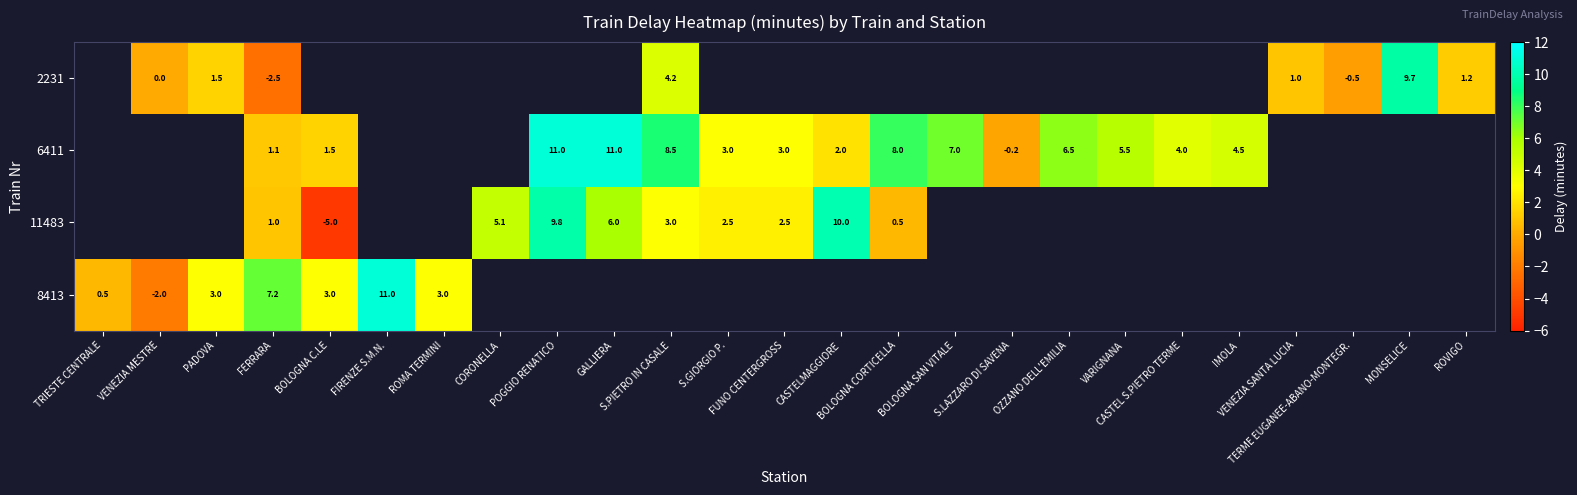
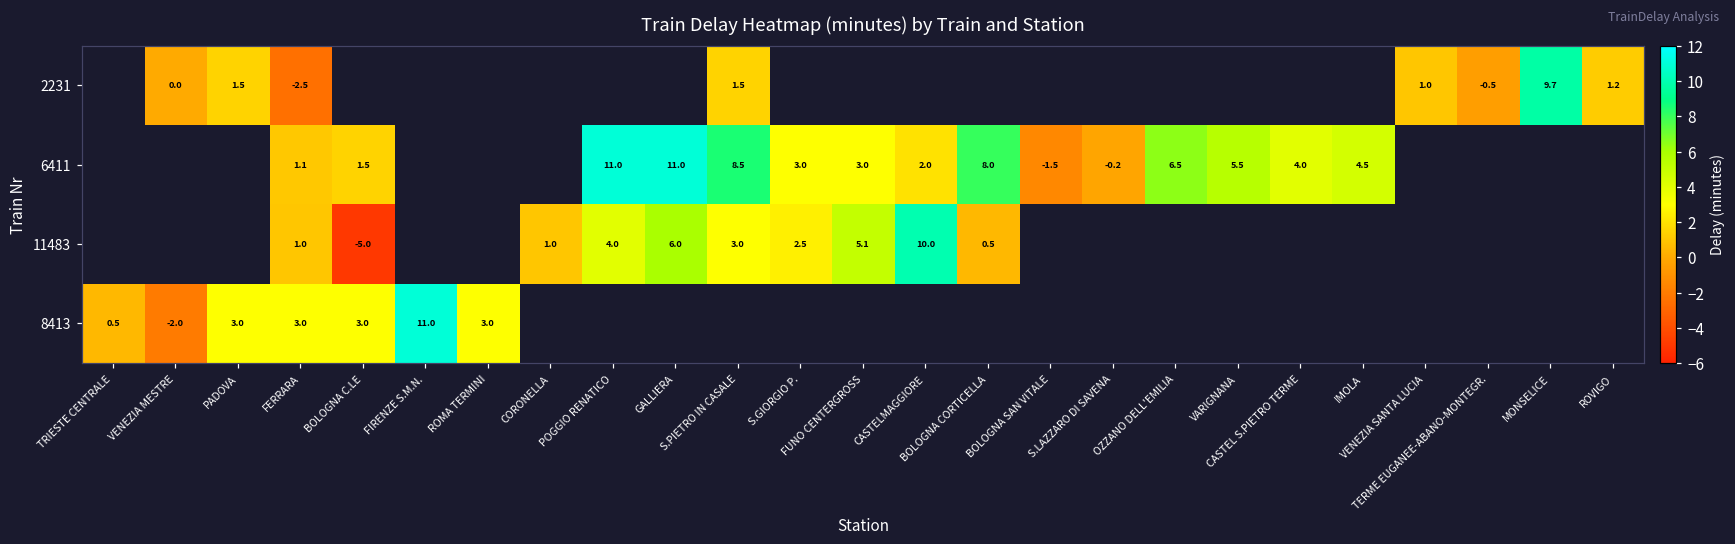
  {
    "2231": {
      "VENEZIA MESTRE": 0.0,
      "PADOVA": 1.5,
      "FERRARA": -2.5,
-     "S.PIETRO IN CASALE": 4.2,
+     "S.PIETRO IN CASALE": 1.5,
      "VENEZIA SANTA LUCIA": 1.0,
      "TERME EUGANEE-ABANO-MONTEGR.": -0.5,
      "MONSELICE": 9.7,
      "ROVIGO": 1.2
    },
    "6411": {
      "FERRARA": 1.1,
      "BOLOGNA C.LE": 1.5,
      "POGGIO RENATICO": 11.0,
      "GALLIERA": 11.0,
      "S.PIETRO IN CASALE": 8.5,
      "S.GIORGIO P.": 3.0,
      "FUNO CENTERGROSS": 3.0,
      "CASTELMAGGIORE": 2.0,
      "BOLOGNA CORTICELLA": 8.0,
-     "BOLOGNA SAN VITALE": 7.0,
+     "BOLOGNA SAN VITALE": -1.5,
      "S.LAZZARO DI SAVENA": -0.2,
      "OZZANO DELL'EMILIA": 6.5,
      "VARIGNANA": 5.5,
      "CASTEL S.PIETRO TERME": 4.0,
      "IMOLA": 4.5
    },
    "11483": {
      "FERRARA": 1.0,
      "BOLOGNA C.LE": -5.0,
-     "CORONELLA": 5.1,
-     "POGGIO RENATICO": 9.8,
+     "CORONELLA": 1.0,
+     "POGGIO RENATICO": 4.0,
      "GALLIERA": 6.0,
      "S.PIETRO IN CASALE": 3.0,
      "S.GIORGIO P.": 2.5,
-     "FUNO CENTERGROSS": 2.5,
+     "FUNO CENTERGROSS": 5.1,
      "CASTELMAGGIORE": 10.0,
      "BOLOGNA CORTICELLA": 0.5
    },
    "8413": {
      "TRIESTE CENTRALE": 0.5,
      "VENEZIA MESTRE": -2.0,
      "PADOVA": 3.0,
-     "FERRARA": 7.2,
+     "FERRARA": 3.0,
      "BOLOGNA C.LE": 3.0,
      "FIRENZE S.M.N.": 11.0,
      "ROMA TERMINI": 3.0
    }
  }
